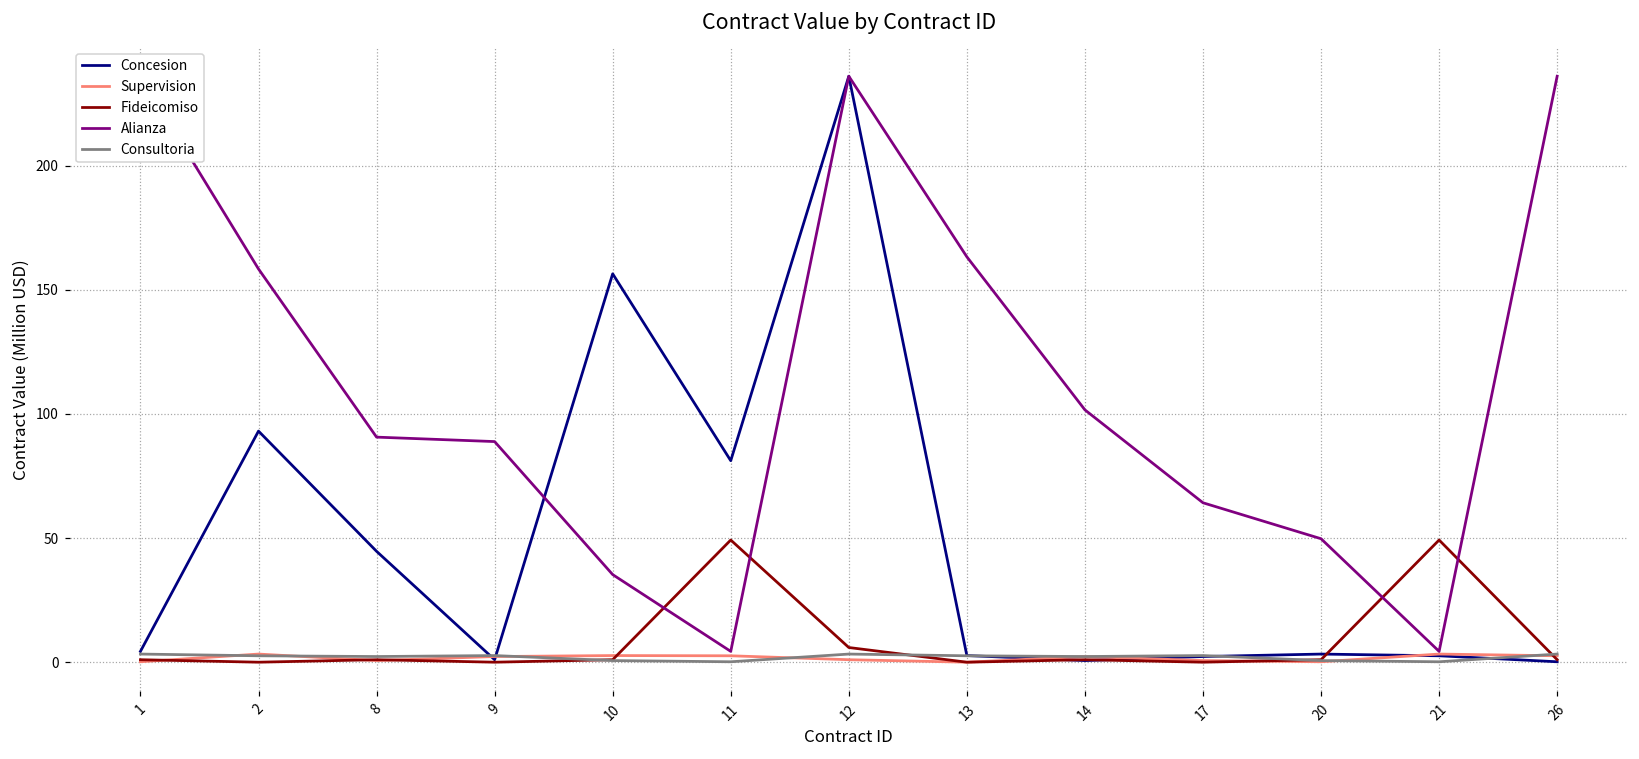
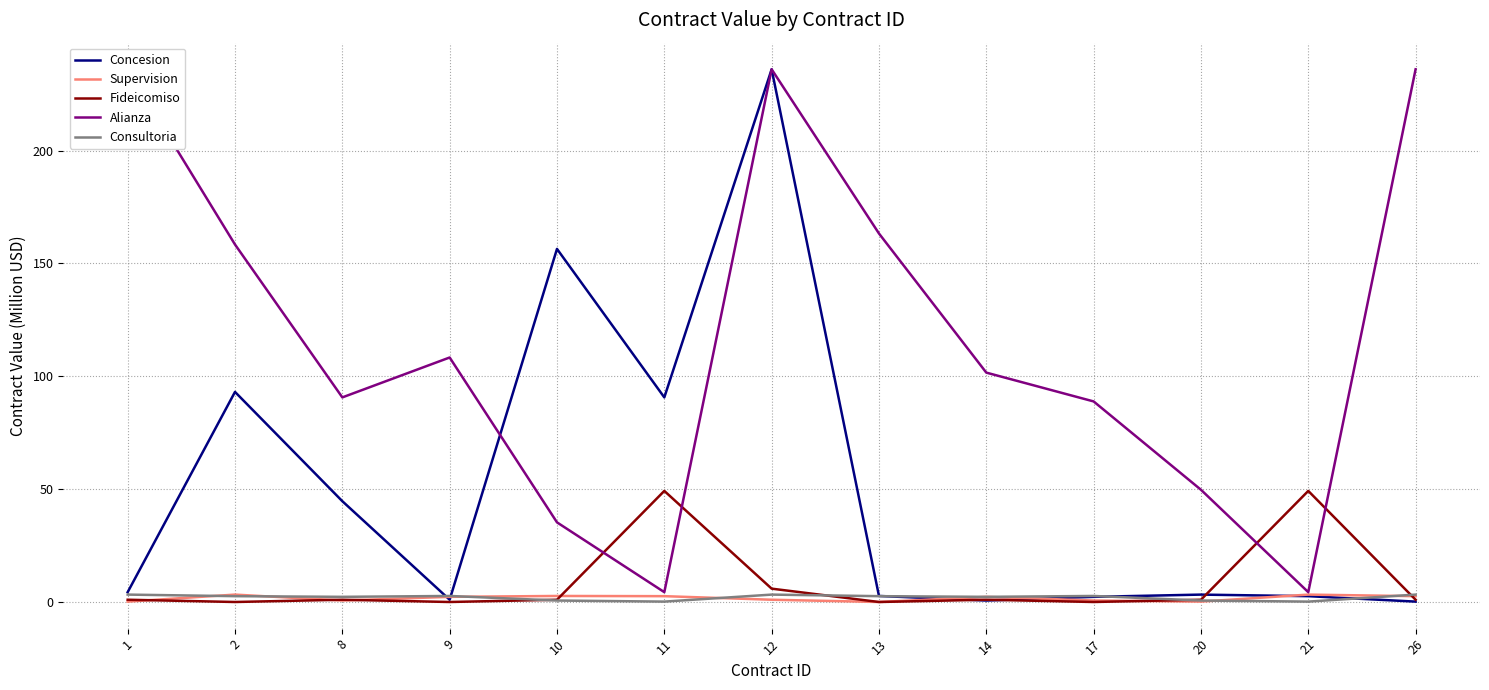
  {
    "Concesion": {
      "2": 93,
      "8": 45,
      "10": 156,
-     "11": 81,
+     "11": 91,
      "20": 3
    },
    "Supervision": {
      "10": 3,
      "11": 3,
      "12": 1
    },
    "Fideicomiso": {
      "2": 0,
      "11": 49,
      "12": 6,
      "21": 49
    },
    "Alianza": {
      "2": 158,
      "8": 91,
-     "9": 89,
+     "9": 108,
      "10": 35,
      "11": 4,
      "13": 163,
      "14": 102,
-     "17": 64,
+     "17": 89,
      "20": 50,
      "26": 236
    },
    "Consultoria": {
      "8": 2,
      "11": 0,
      "12": 3,
      "21": 0
    }
  }
